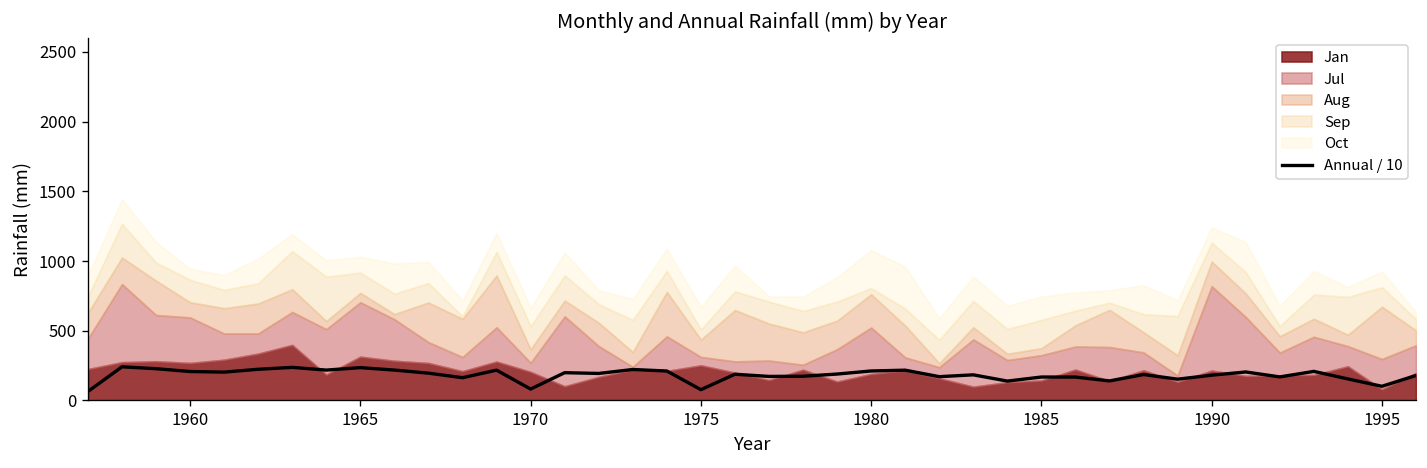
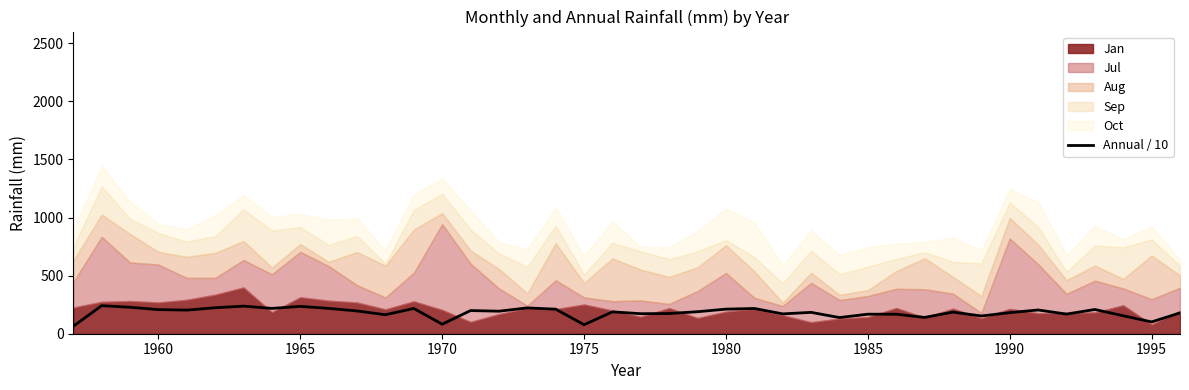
  {
    "Annual / 10": {
      "1960": 210,
      "1965": 240,
      "1970": 80,
      "1975": 80,
      "1980": 210,
      "1985": 170,
      "1990": 180,
      "1995": 100
    },
    "Jan": {
      "1960": 270,
      "1965": 310,
      "1970": 200,
      "1975": 250,
      "1980": 190,
      "1985": 140,
      "1990": 210,
      "1995": 80
    },
    "Jul": {
      "1960": 330,
      "1965": 390,
-     "1970": 70,
+     "1970": 740,
      "1975": 60,
      "1980": 330,
      "1985": 180,
      "1990": 610,
      "1995": 220
    }
  }
